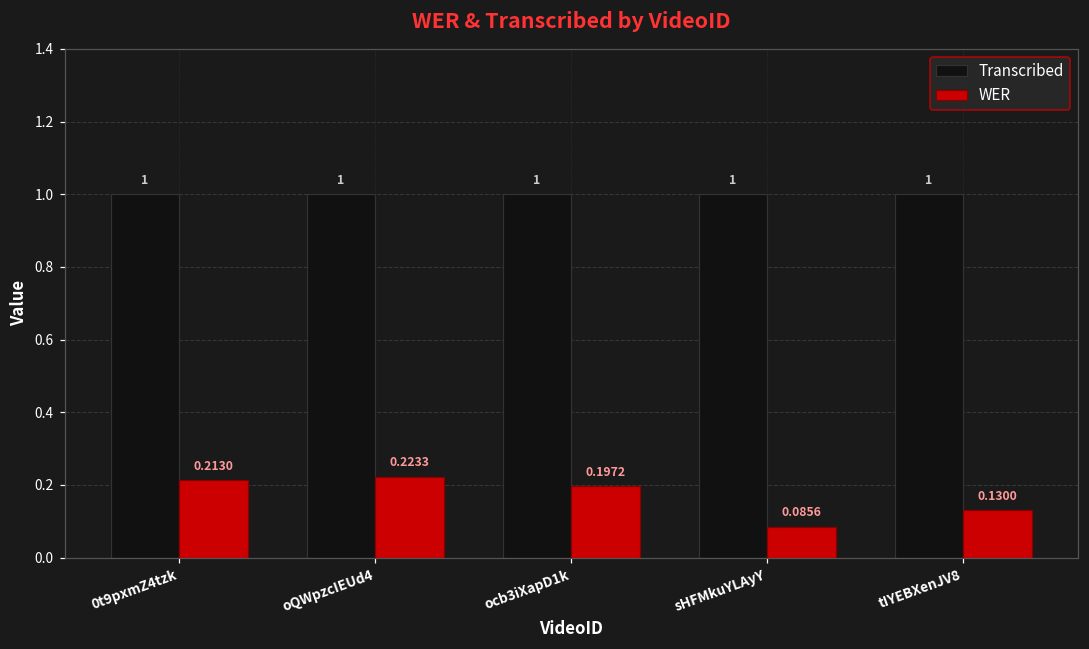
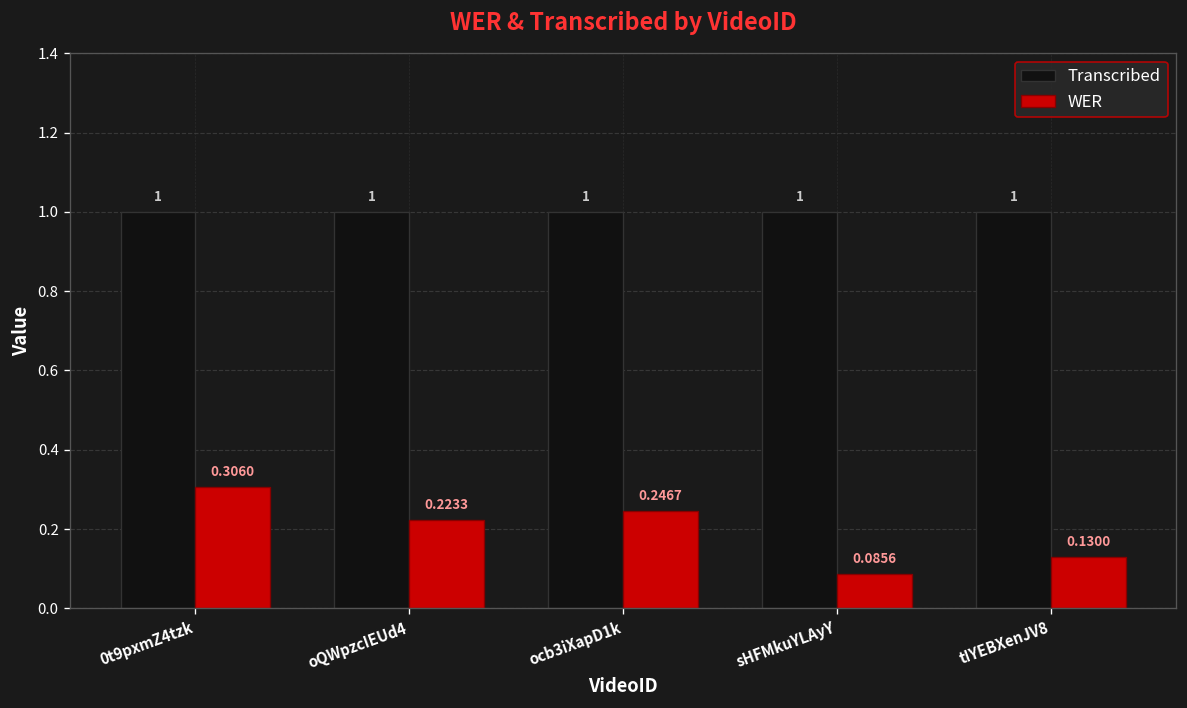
  {
    "Transcribed": {
      "0t9pxmZ4tzk": 1,
      "oQWpzcIEUd4": 1,
      "ocb3iXapD1k": 1,
      "sHFMkuYLAyY": 1,
      "tIYEBXenJV8": 1
    },
    "WER": {
-     "0t9pxmZ4tzk": 0.2130,
+     "0t9pxmZ4tzk": 0.3060,
      "oQWpzcIEUd4": 0.2233,
-     "ocb3iXapD1k": 0.1972,
+     "ocb3iXapD1k": 0.2467,
      "sHFMkuYLAyY": 0.0856,
      "tIYEBXenJV8": 0.1300
    }
  }
